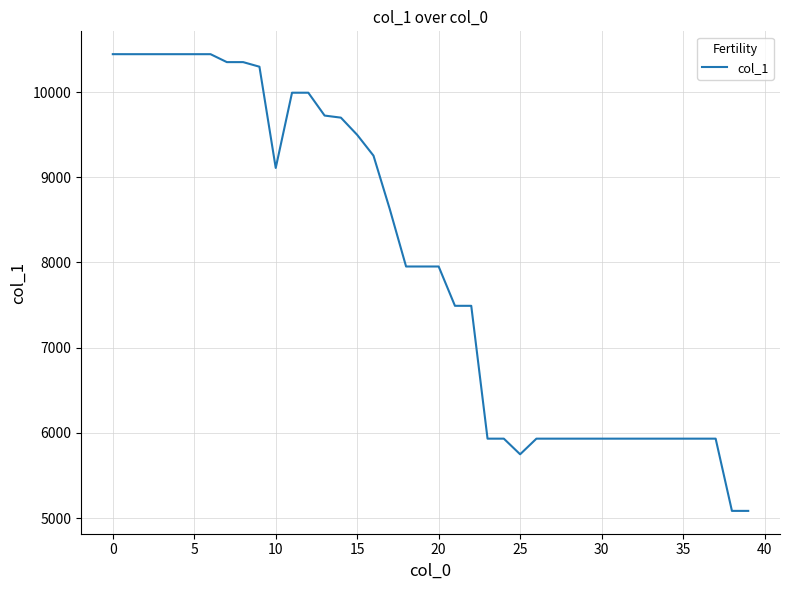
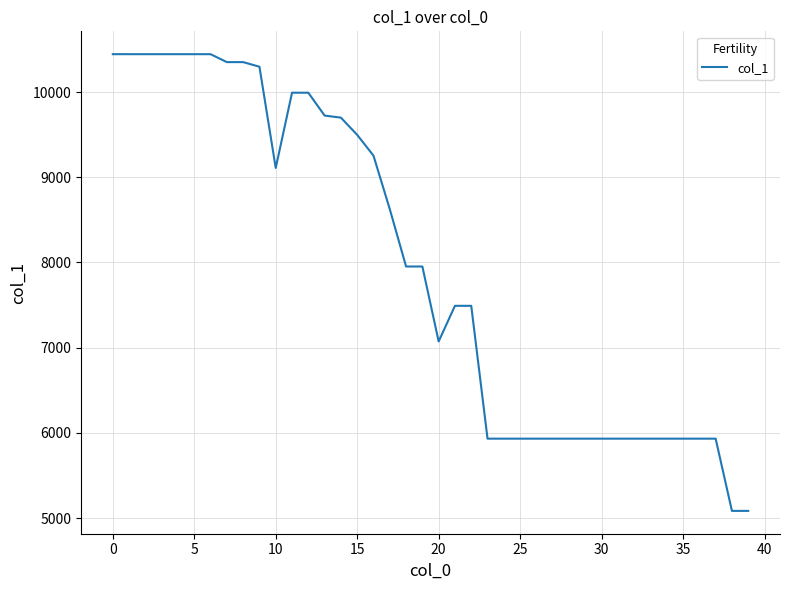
  {
    "0": 10400,
    "5": 10400,
    "10": 9100,
    "15": 9500,
-   "20": 8000,
-   "25": 5700,
+   "20": 7100,
+   "25": 5900,
    "30": 5900,
    "35": 5900
  }
